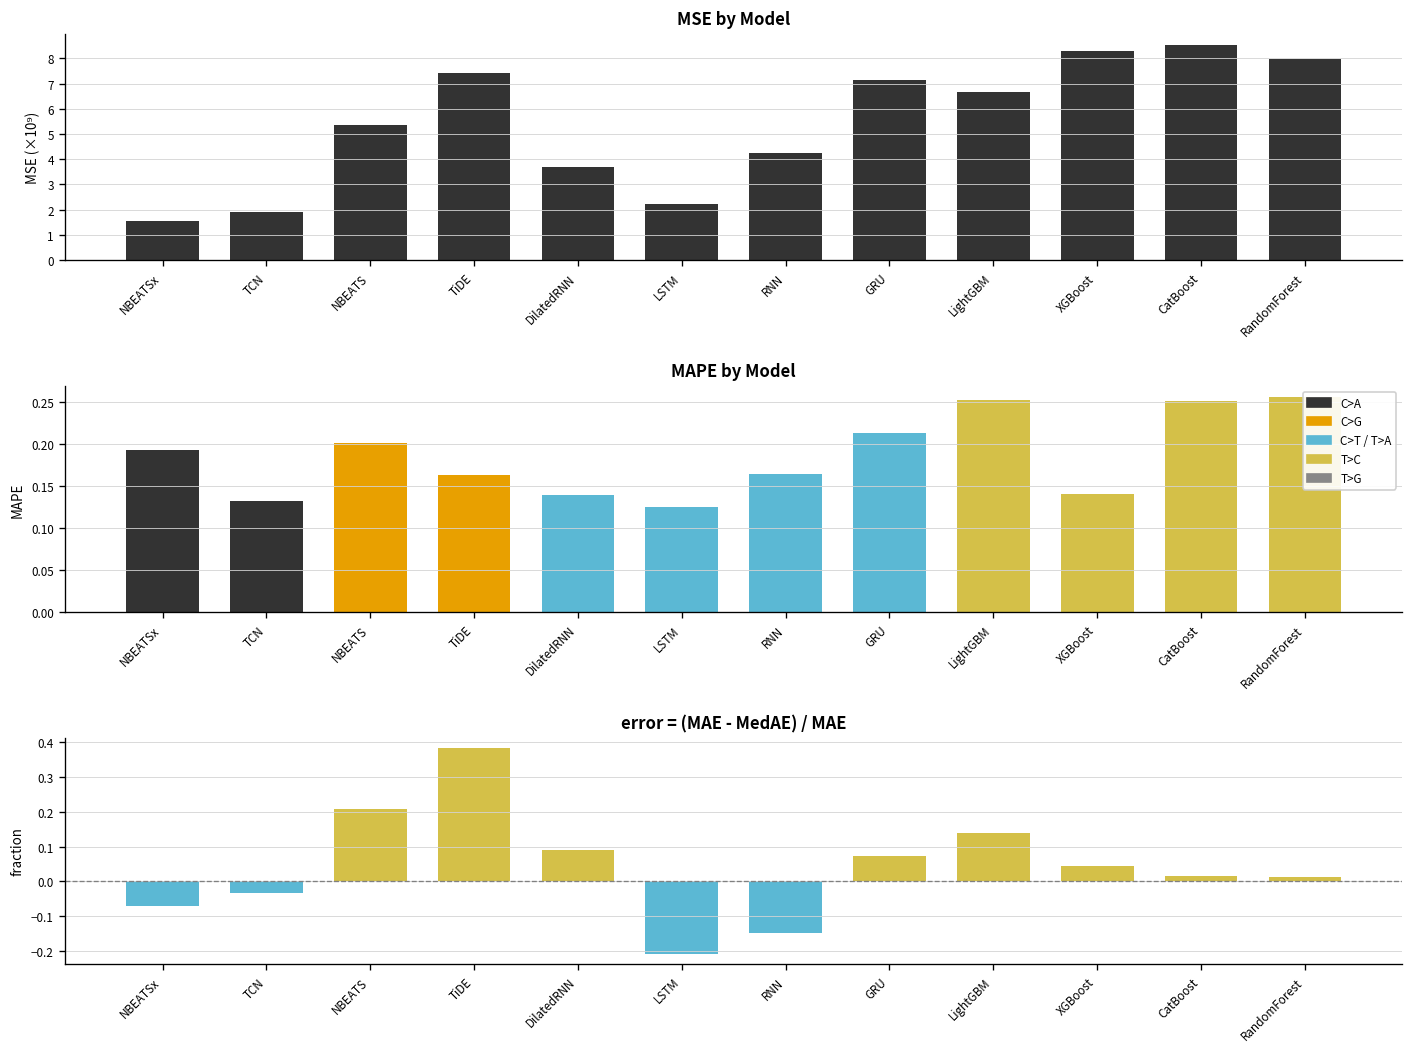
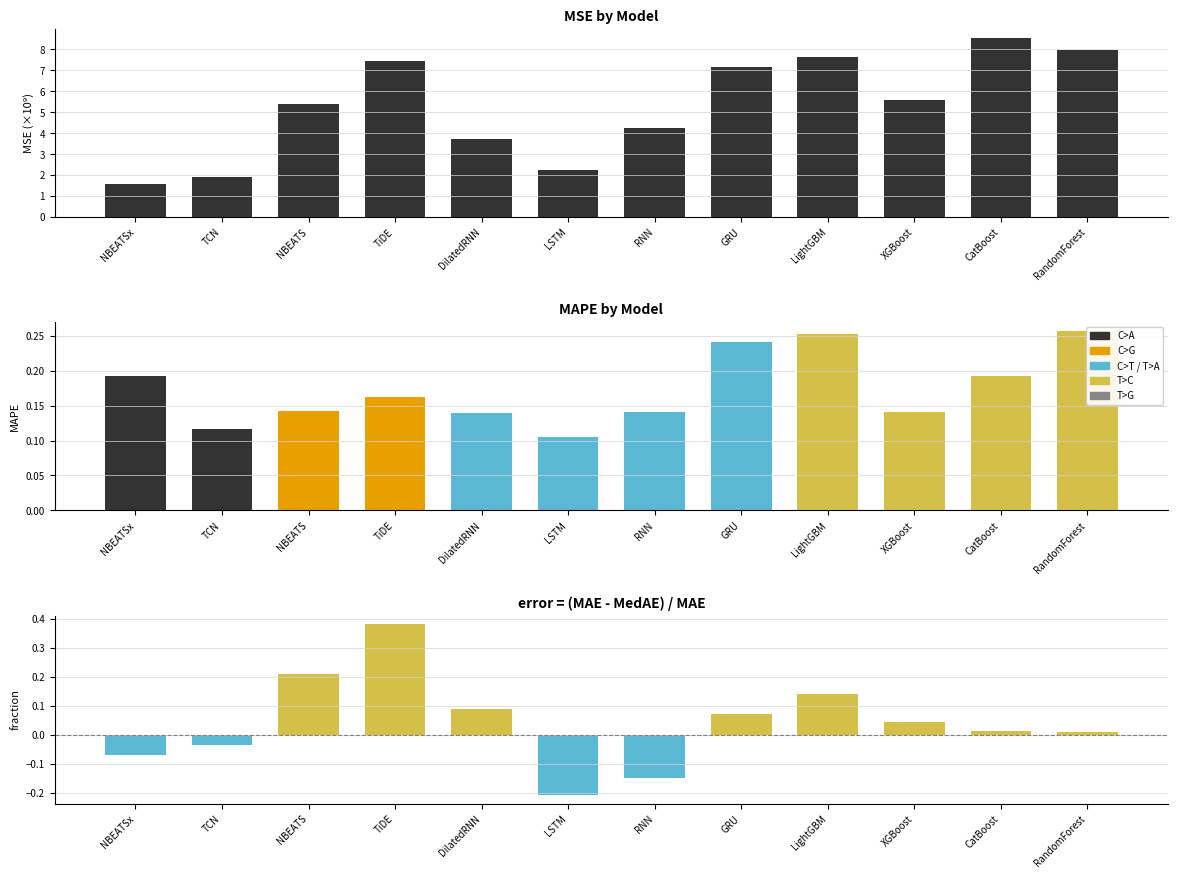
  {
    "MSE by Model": {
      "NBEATSx": 1.6,
      "TCN": 1.9,
      "NBEATS": 5.4,
      "TiDE": 7.4,
      "DilatedRNN": 3.7,
      "LSTM": 2.2,
      "RNN": 4.3,
      "GRU": 7.1,
-     "LightGBM": 6.7,
-     "XGBoost": 8.3,
+     "LightGBM": 7.6,
+     "XGBoost": 5.6,
      "CatBoost": 8.5,
      "RandomForest": 8.0
    },
    "MAPE by Model": {
      "NBEATSx": 0.19,
-     "TCN": 0.13,
-     "NBEATS": 0.20,
+     "TCN": 0.12,
+     "NBEATS": 0.14,
      "TiDE": 0.16,
      "DilatedRNN": 0.14,
-     "LSTM": 0.13,
-     "RNN": 0.16,
-     "GRU": 0.21,
+     "LSTM": 0.11,
+     "RNN": 0.14,
+     "GRU": 0.24,
      "LightGBM": 0.25,
      "XGBoost": 0.14,
-     "CatBoost": 0.25
+     "CatBoost": 0.19
    },
    "error = (MAE - MedAE) / MAE": {
      "NBEATSx": -0.07,
      "TCN": -0.03,
      "NBEATS": 0.21,
      "TiDE": 0.38,
      "DilatedRNN": 0.09,
      "LSTM": -0.21,
      "RNN": -0.15,
      "GRU": 0.07,
      "LightGBM": 0.14,
      "XGBoost": 0.05,
      "CatBoost": 0.02,
      "RandomForest": 0.01
    }
  }
